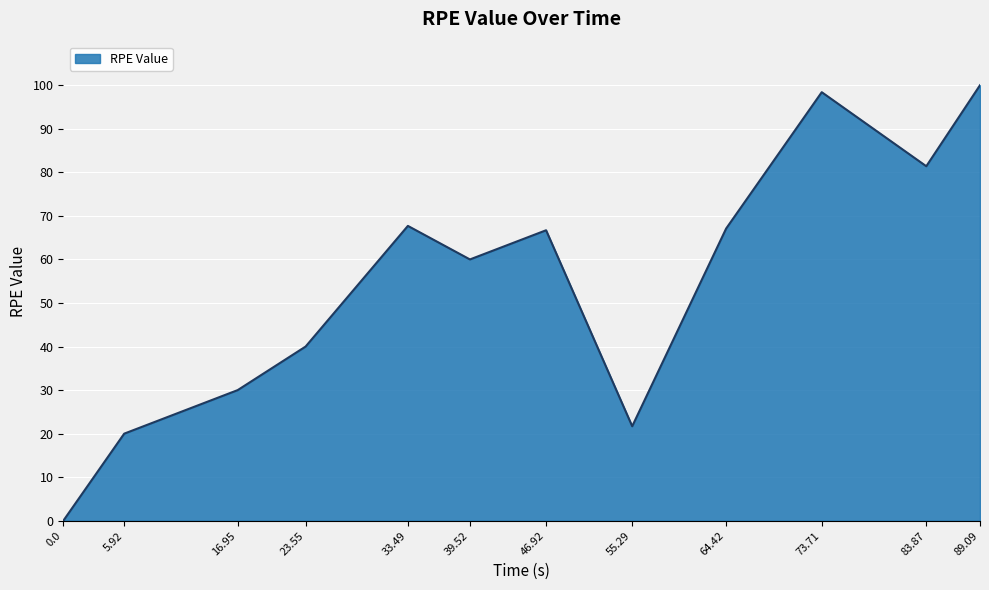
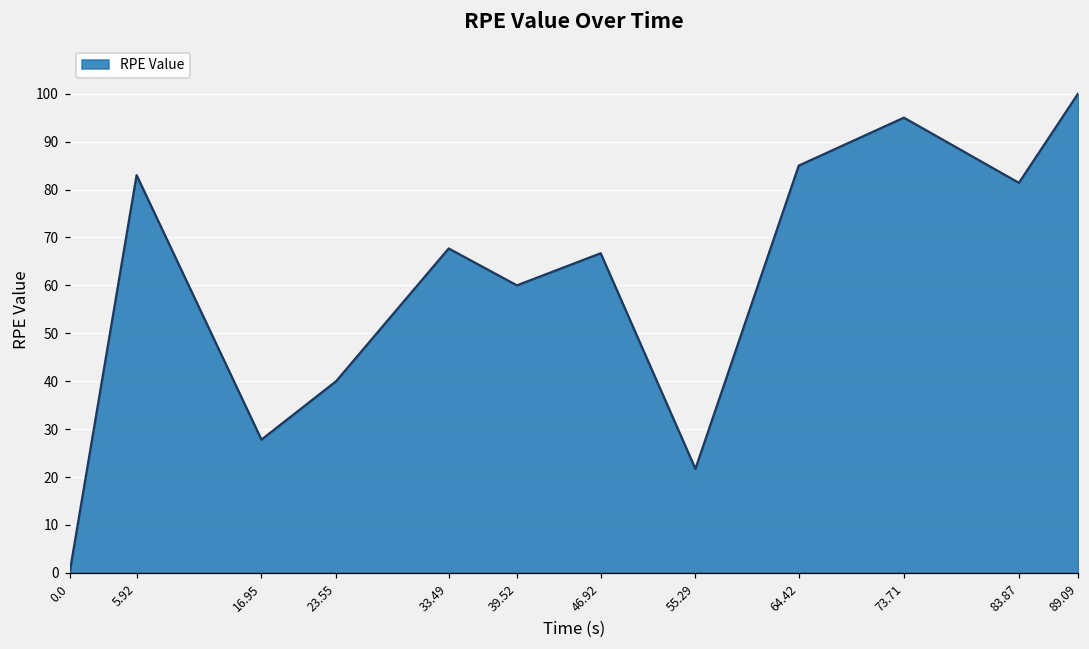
  {
    "0.0": 0,
-   "5.92": 20,
-   "16.95": 30,
+   "5.92": 83,
+   "16.95": 28,
    "23.55": 40,
    "33.49": 68,
    "39.52": 60,
    "46.92": 67,
    "55.29": 22,
-   "64.42": 67,
-   "73.71": 98,
+   "64.42": 85,
+   "73.71": 95,
    "83.87": 81,
    "89.09": 100
  }
